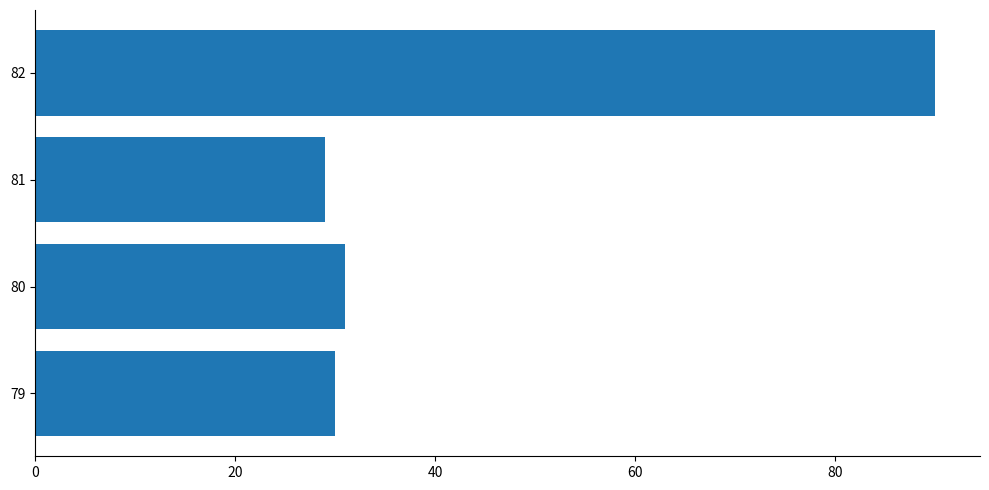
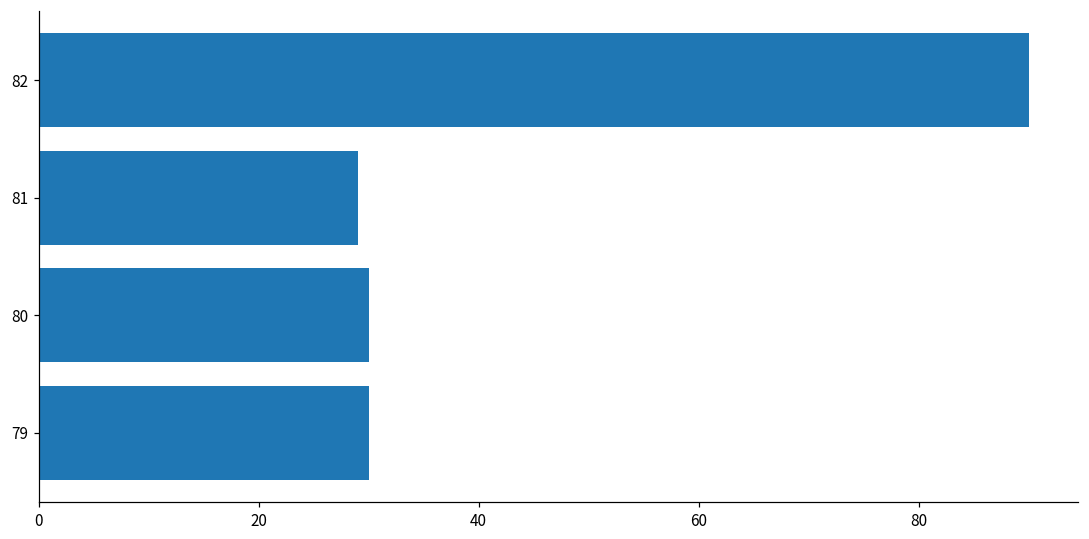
  {
    "82": 90,
    "81": 29,
-   "80": 31,
+   "80": 30,
    "79": 30
  }
